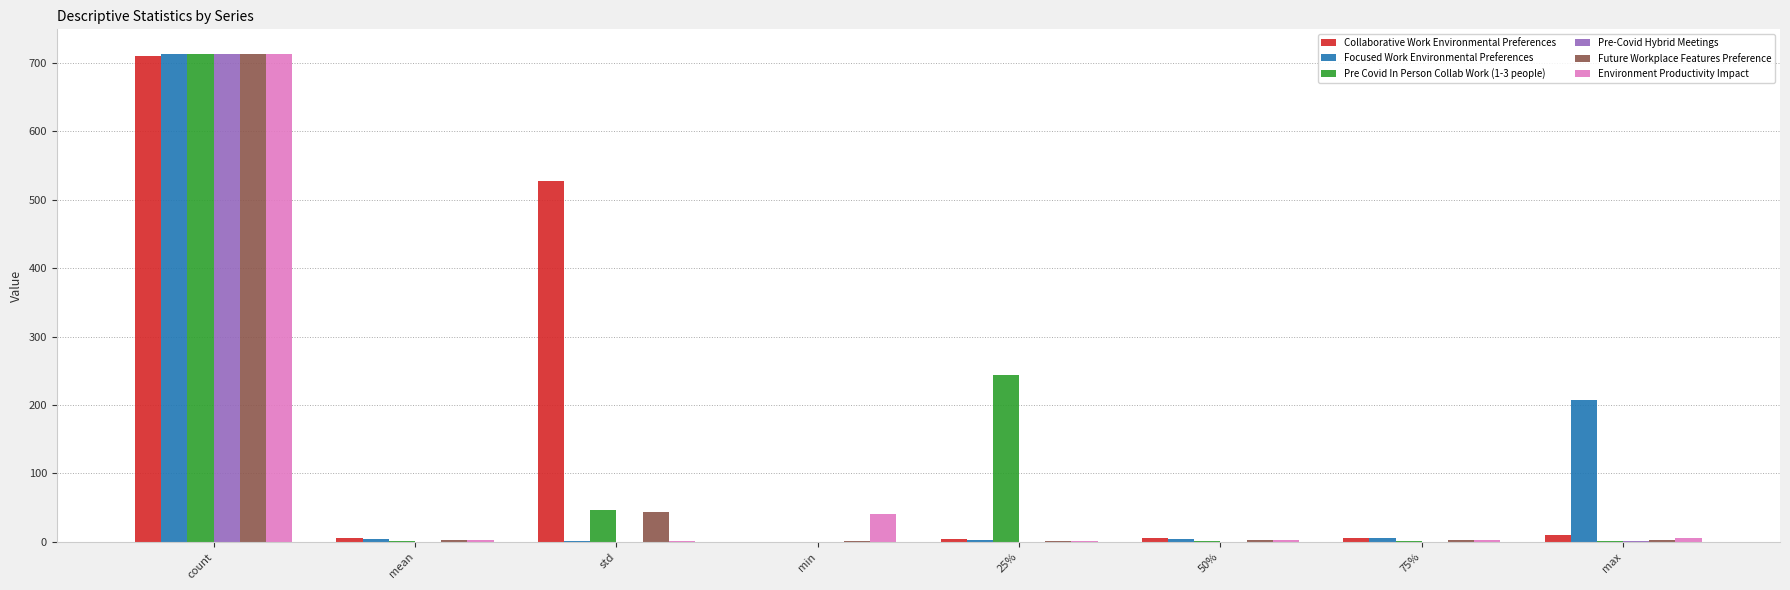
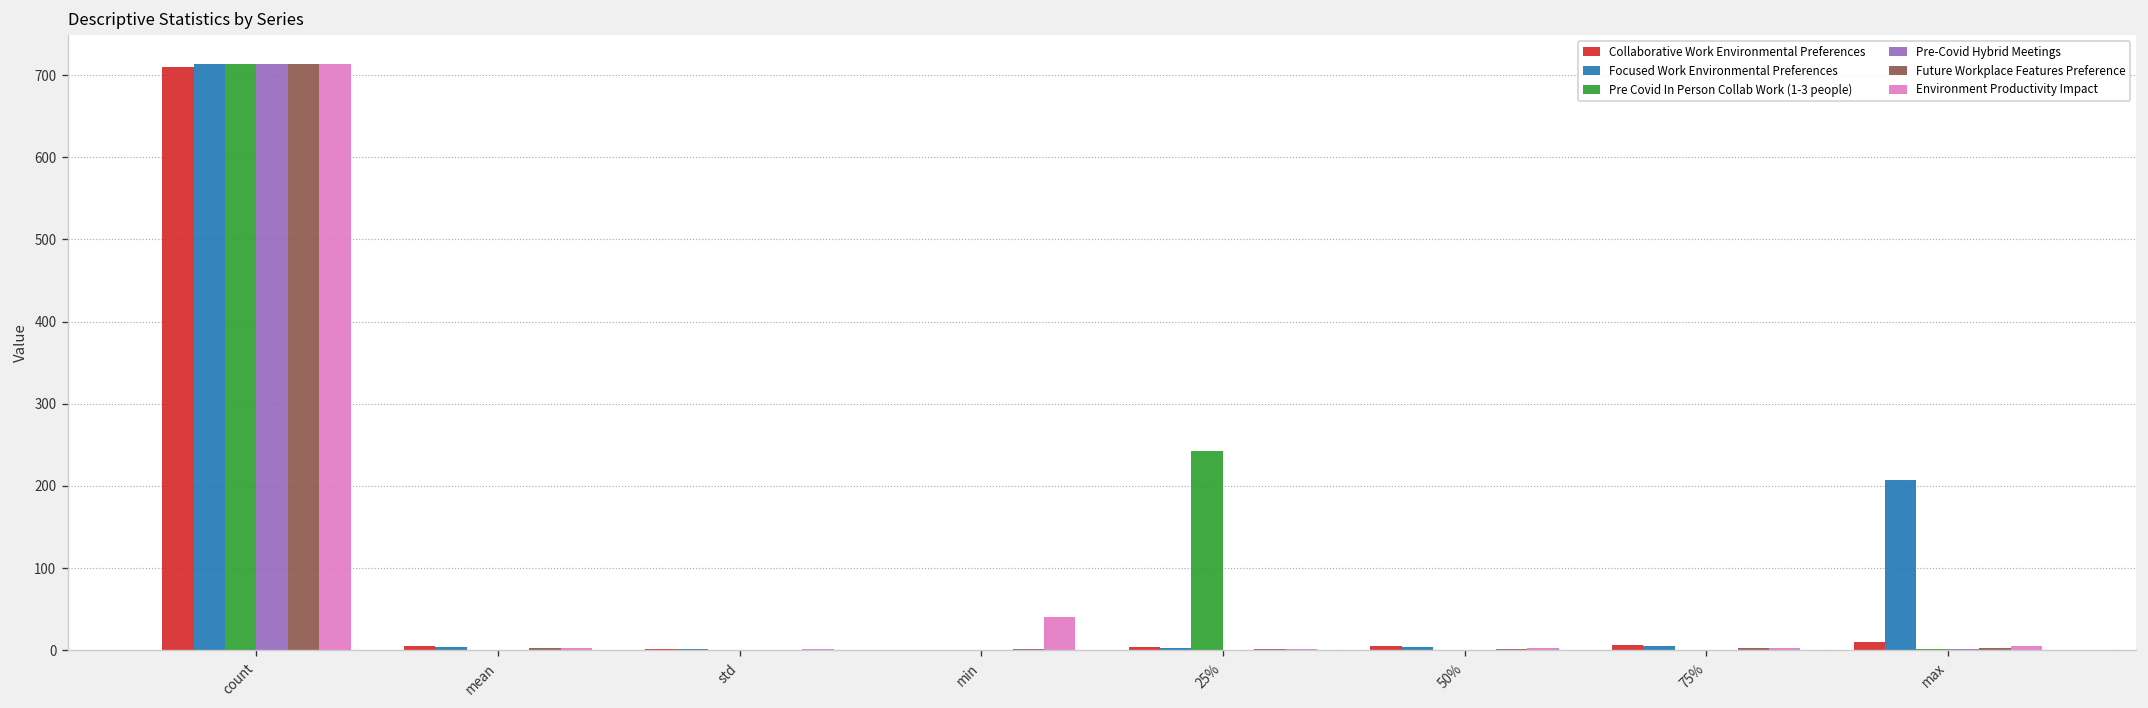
  {
    "Collaborative Work Environmental Preferences": {
      "count": 710,
      "mean": 10,
-     "std": 530,
+     "std": 0,
      "min": 0,
      "25%": 0,
      "50%": 10,
      "75%": 10,
      "max": 10
    },
    "Focused Work Environmental Preferences": {
      "count": 710,
      "mean": 0,
      "min": 0,
      "50%": 0,
      "75%": 10,
      "max": 210
    },
    "Pre Covid In Person Collab Work (1-3 people)": {
      "count": 710,
-     "std": 50,
+     "std": 0,
      "min": 0,
      "25%": 240
    },
    "Pre-Covid Hybrid Meetings": {
      "count": 710,
      "min": 0
    },
    "Future Workplace Features Preference": {
      "count": 710,
-     "std": 40
+     "std": 0
    },
    "Environment Productivity Impact": {
      "count": 710,
      "min": 40,
      "max": 10
    }
  }
